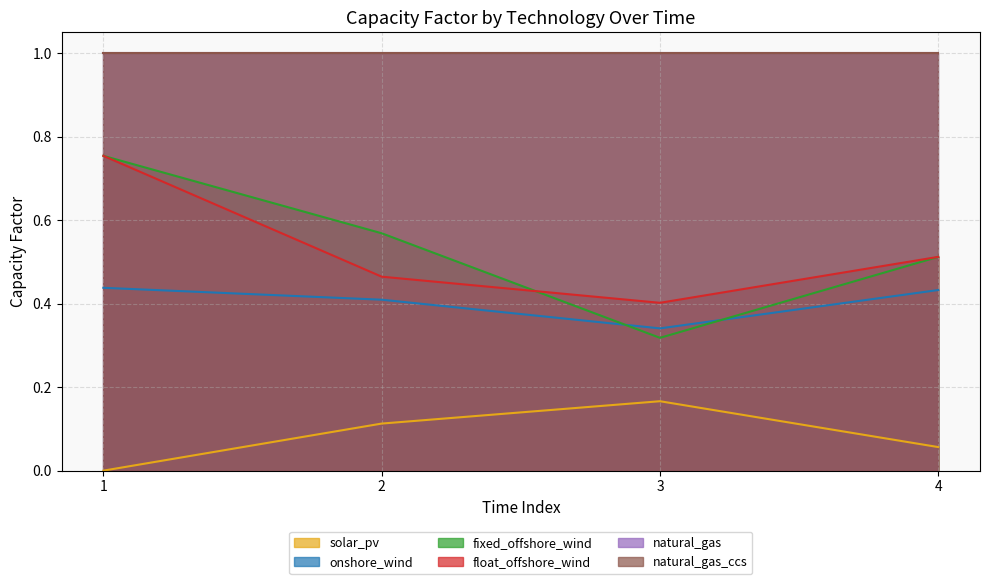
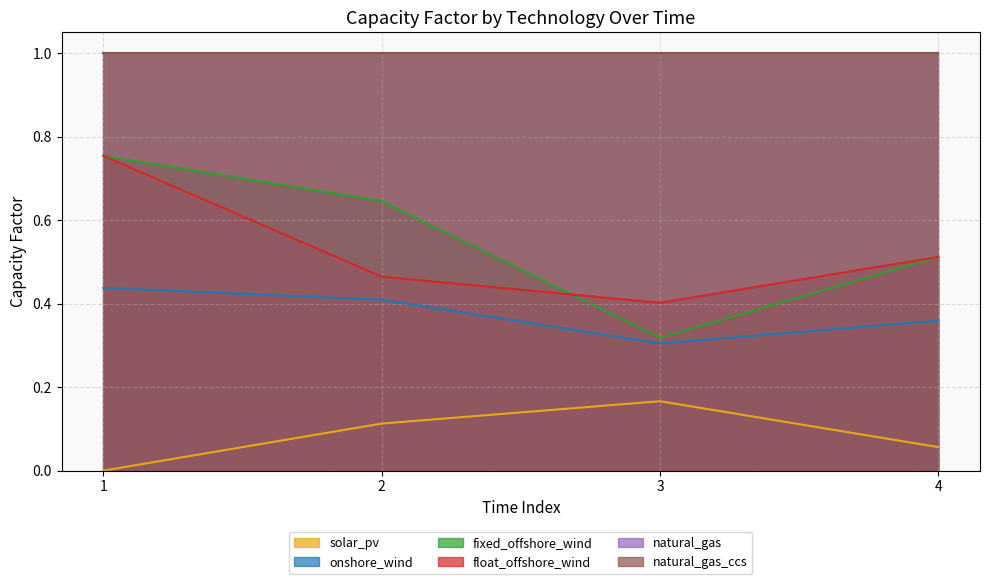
  {
    "solar_pv": {
      "1": 0.00,
      "2": 0.11,
      "3": 0.17,
      "4": 0.06
    },
    "onshore_wind": {
      "1": 0.44,
      "2": 0.41,
-     "3": 0.34,
-     "4": 0.43
+     "3": 0.30,
+     "4": 0.36
    },
    "fixed_offshore_wind": {
-     "2": 0.57,
+     "2": 0.65,
      "3": 0.32
    },
    "float_offshore_wind": {
      "2": 0.46,
      "3": 0.40
    },
    "natural_gas_ccs": {
      "1": 1.00,
      "2": 1.00,
      "3": 1.00,
      "4": 1.00
    }
  }
